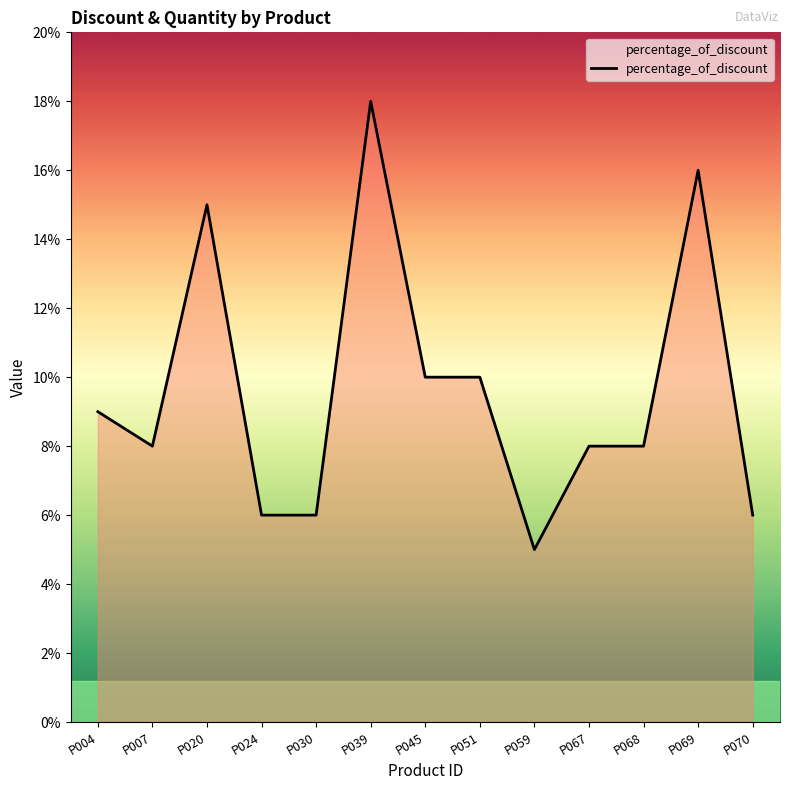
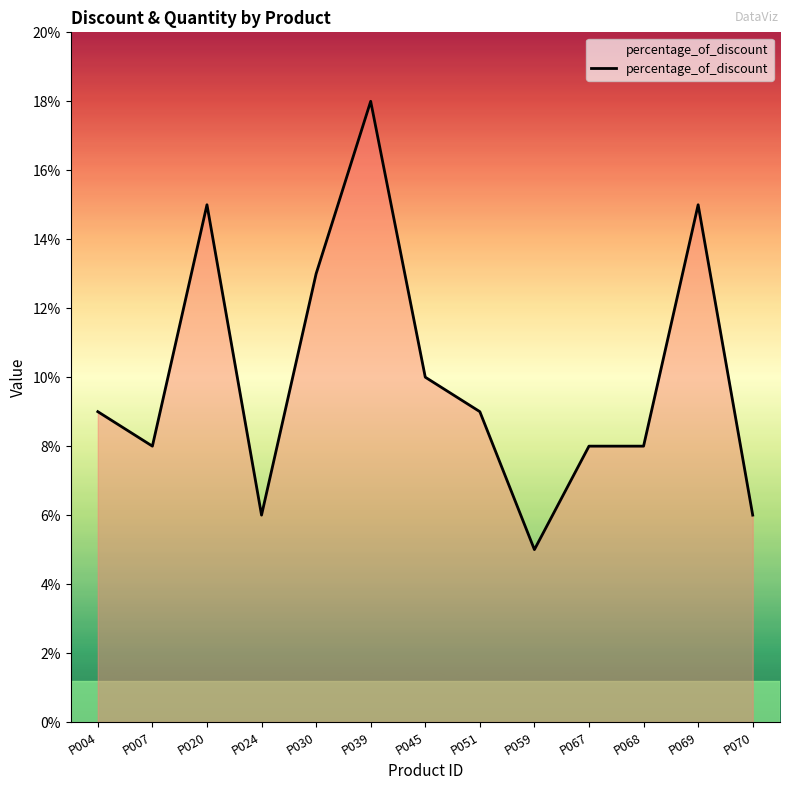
  {
    "P004": "9%",
    "P007": "8%",
    "P020": "15%",
    "P024": "6%",
-   "P030": "6%",
+   "P030": "13%",
    "P039": "18%",
    "P045": "10%",
-   "P051": "10%",
+   "P051": "9%",
    "P059": "5%",
    "P067": "8%",
    "P068": "8%",
-   "P069": "16%",
+   "P069": "15%",
    "P070": "6%"
  }
